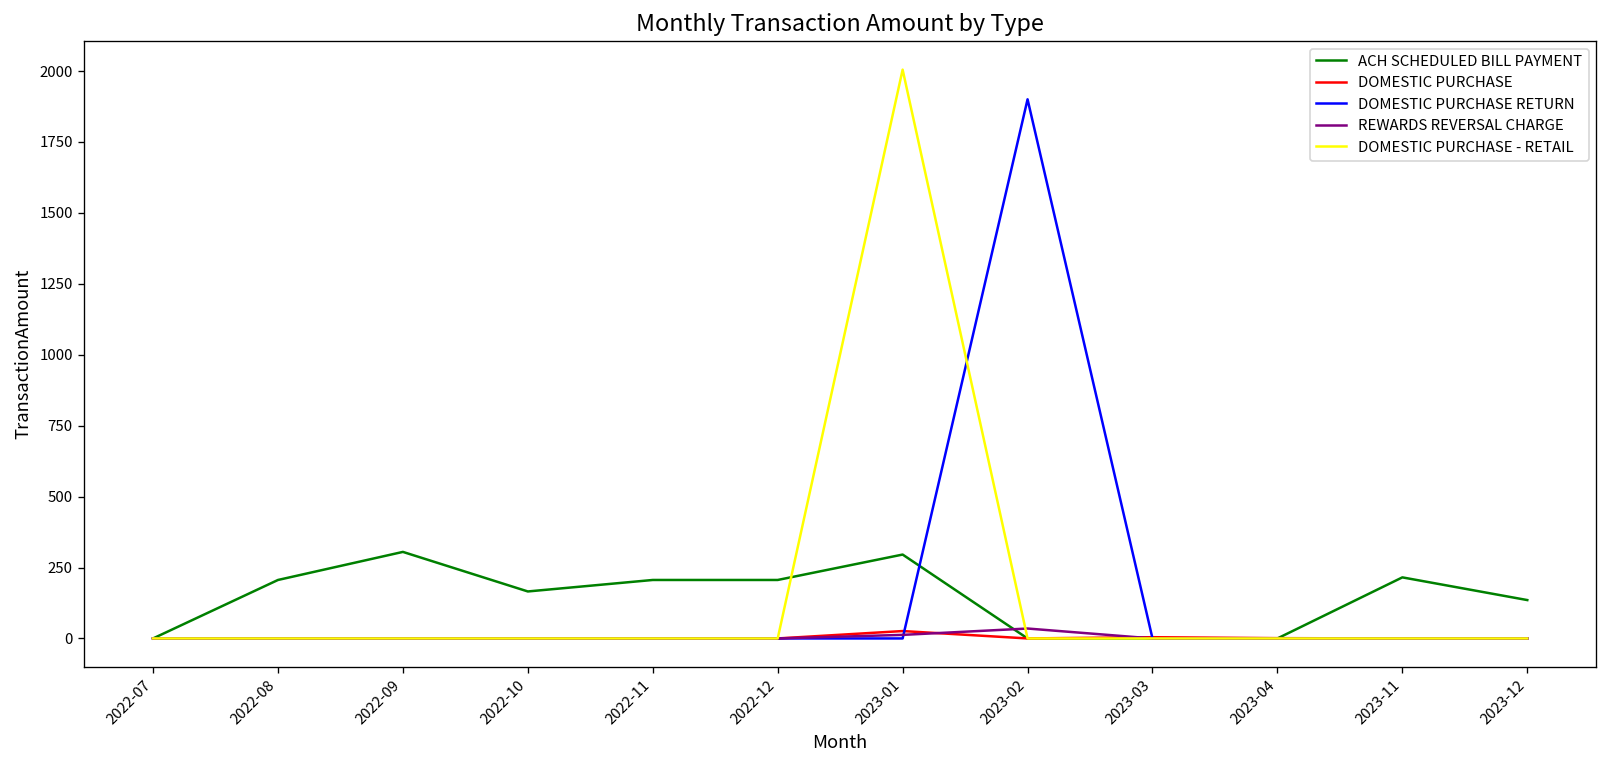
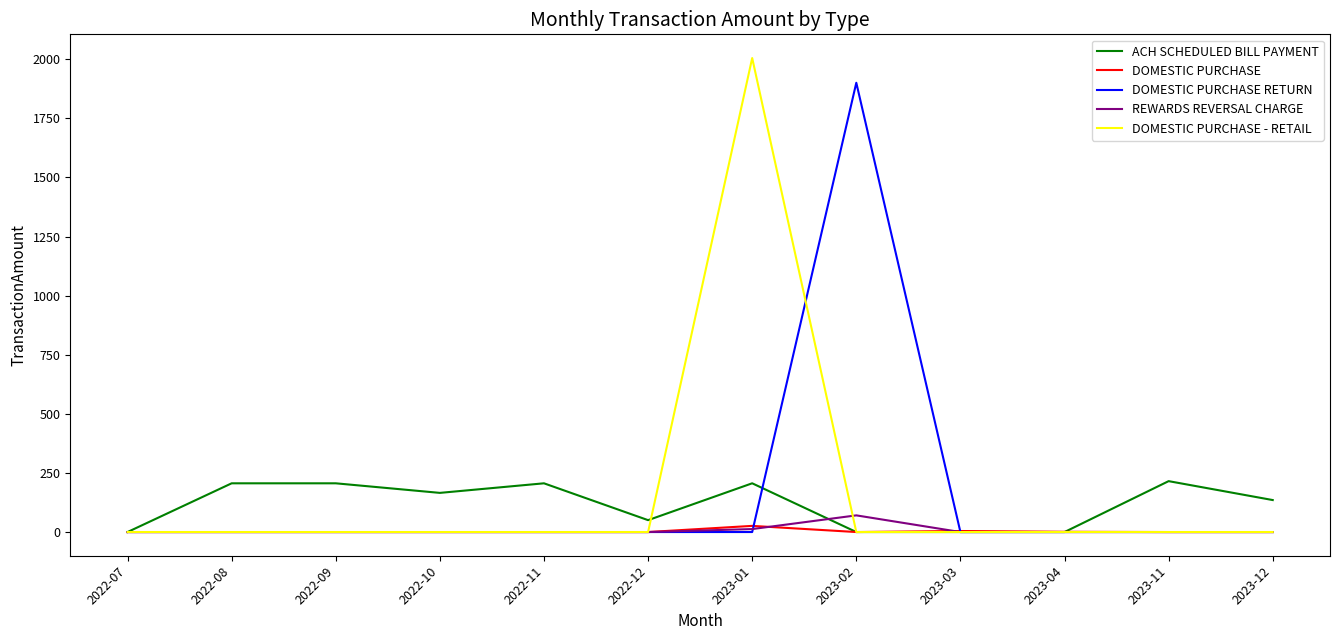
  {
    "ACH SCHEDULED BILL PAYMENT": {
      "2022-08": 210,
-     "2022-09": 310,
+     "2022-09": 210,
      "2022-10": 170,
      "2022-11": 210,
-     "2022-12": 210,
-     "2023-01": 300,
+     "2022-12": 50,
+     "2023-01": 210,
      "2023-11": 220,
      "2023-12": 140
    },
    "DOMESTIC PURCHASE": {
      "2023-01": 30
    },
    "DOMESTIC PURCHASE RETURN": {
      "2023-01": 0,
      "2023-02": 1900
    },
    "REWARDS REVERSAL CHARGE": {
      "2023-01": 10,
-     "2023-02": 30
+     "2023-02": 70
    },
    "DOMESTIC PURCHASE - RETAIL": {
      "2023-01": 2010
    }
  }
